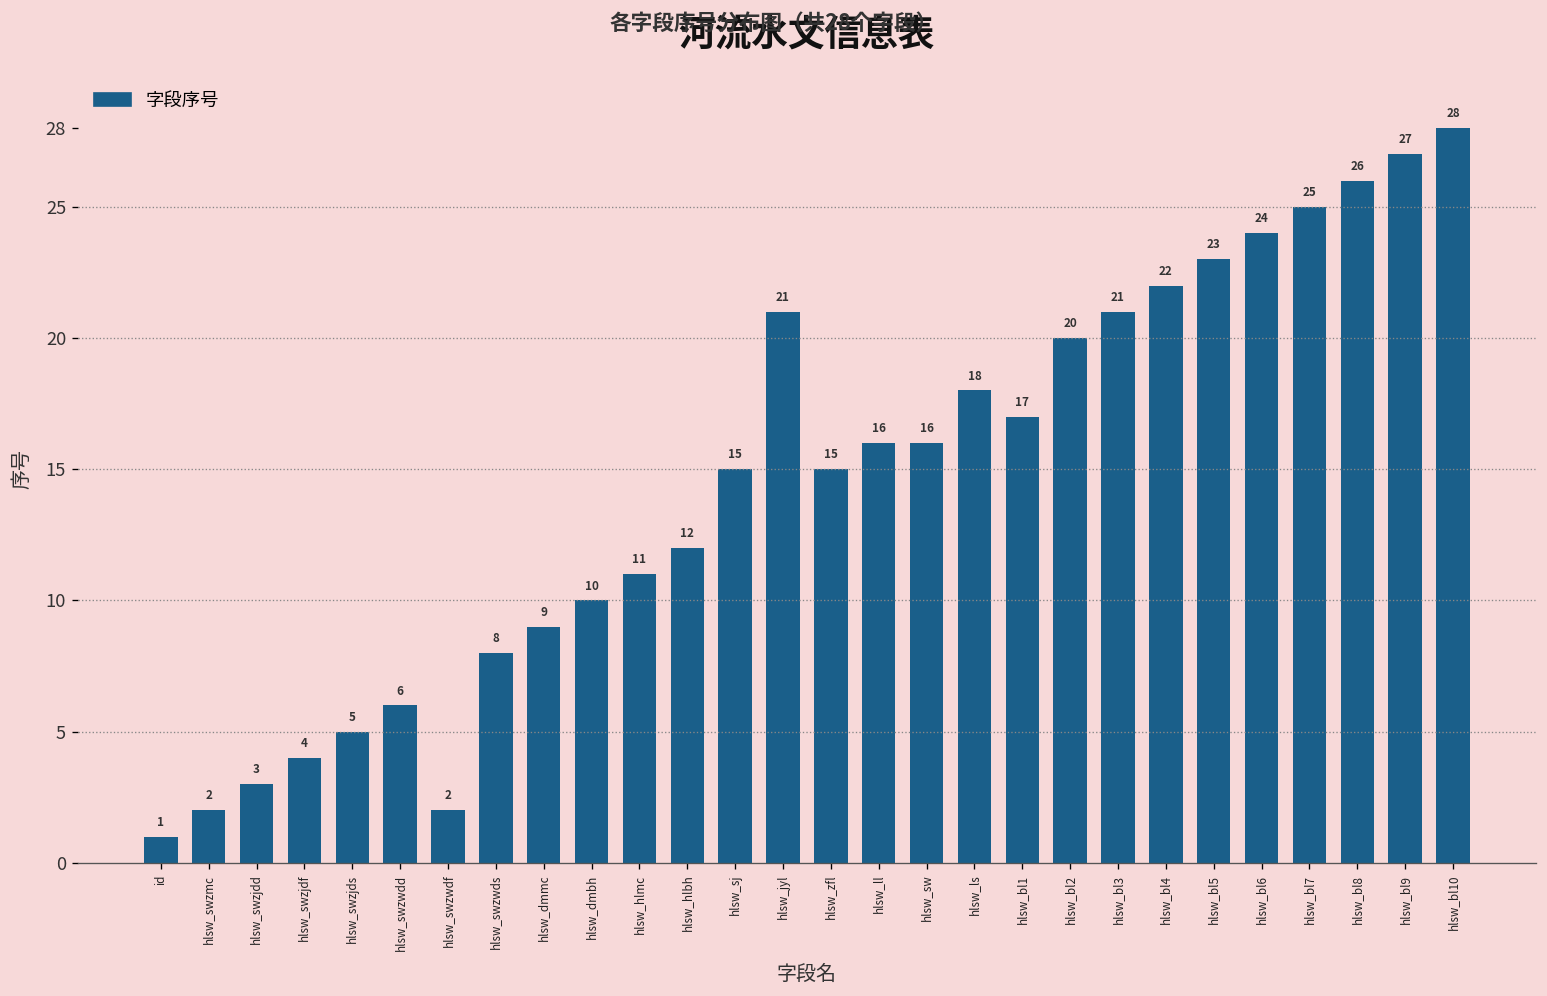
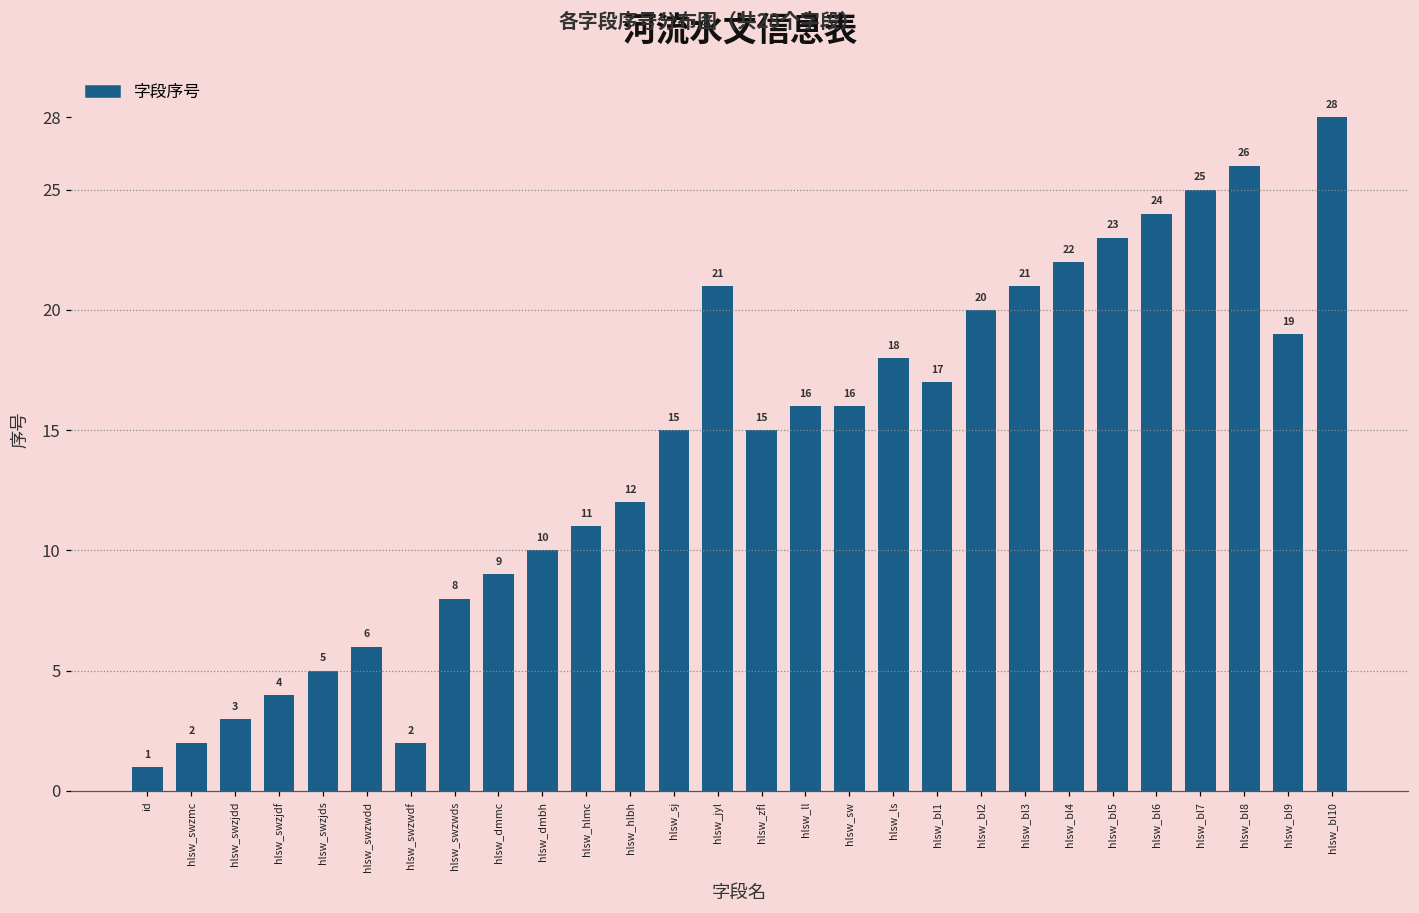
  {
    "id": 1,
    "hlsw_swzmc": 2,
    "hlsw_swzjdd": 3,
    "hlsw_swzjdf": 4,
    "hlsw_swzjds": 5,
    "hlsw_swzwdd": 6,
    "hlsw_swzwdf": 2,
    "hlsw_swzwds": 8,
    "hlsw_dmmc": 9,
    "hlsw_dmbh": 10,
    "hlsw_hlmc": 11,
    "hlsw_hlbh": 12,
    "hlsw_sj": 15,
    "hlsw_jyl": 21,
    "hlsw_zfl": 15,
    "hlsw_ll": 16,
    "hlsw_sw": 16,
    "hlsw_ls": 18,
    "hlsw_bl1": 17,
    "hlsw_bl2": 20,
    "hlsw_bl3": 21,
    "hlsw_bl4": 22,
    "hlsw_bl5": 23,
    "hlsw_bl6": 24,
    "hlsw_bl7": 25,
    "hlsw_bl8": 26,
-   "hlsw_bl9": 27,
+   "hlsw_bl9": 19,
    "hlsw_bl10": 28
  }
